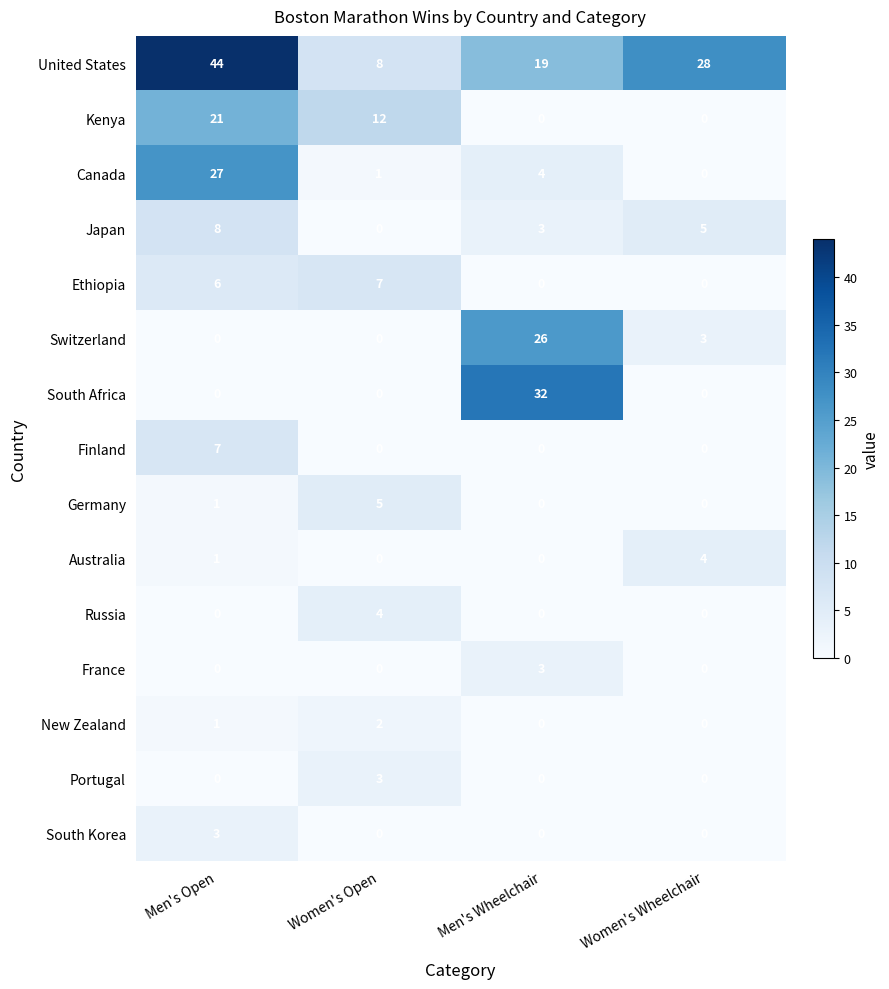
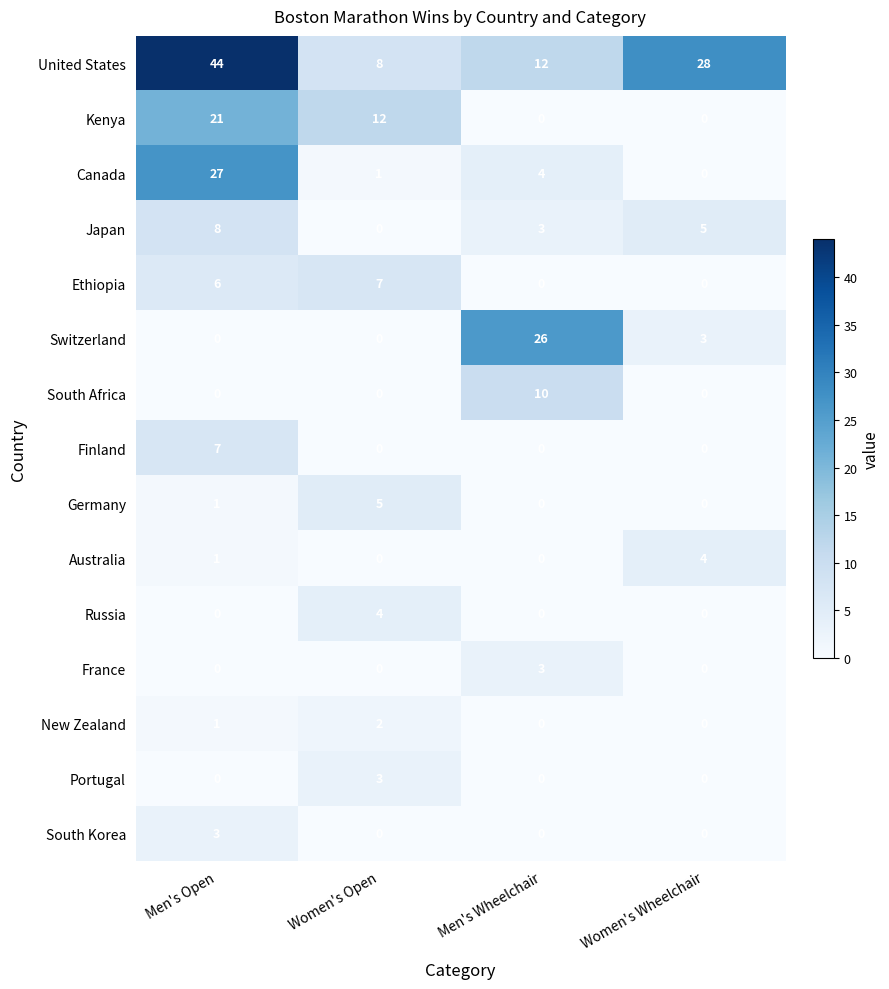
  {
    "United States": {
      "Men's Open": 44,
-     "Men's Wheelchair": 19,
+     "Men's Wheelchair": 12,
      "Women's Wheelchair": 28
    },
    "Kenya": {
      "Men's Open": 21,
      "Women's Open": 12
    },
    "Canada": {
      "Men's Open": 27
    },
    "Switzerland": {
      "Men's Wheelchair": 26
    },
    "South Africa": {
-     "Men's Wheelchair": 32
+     "Men's Wheelchair": 10
    }
  }
